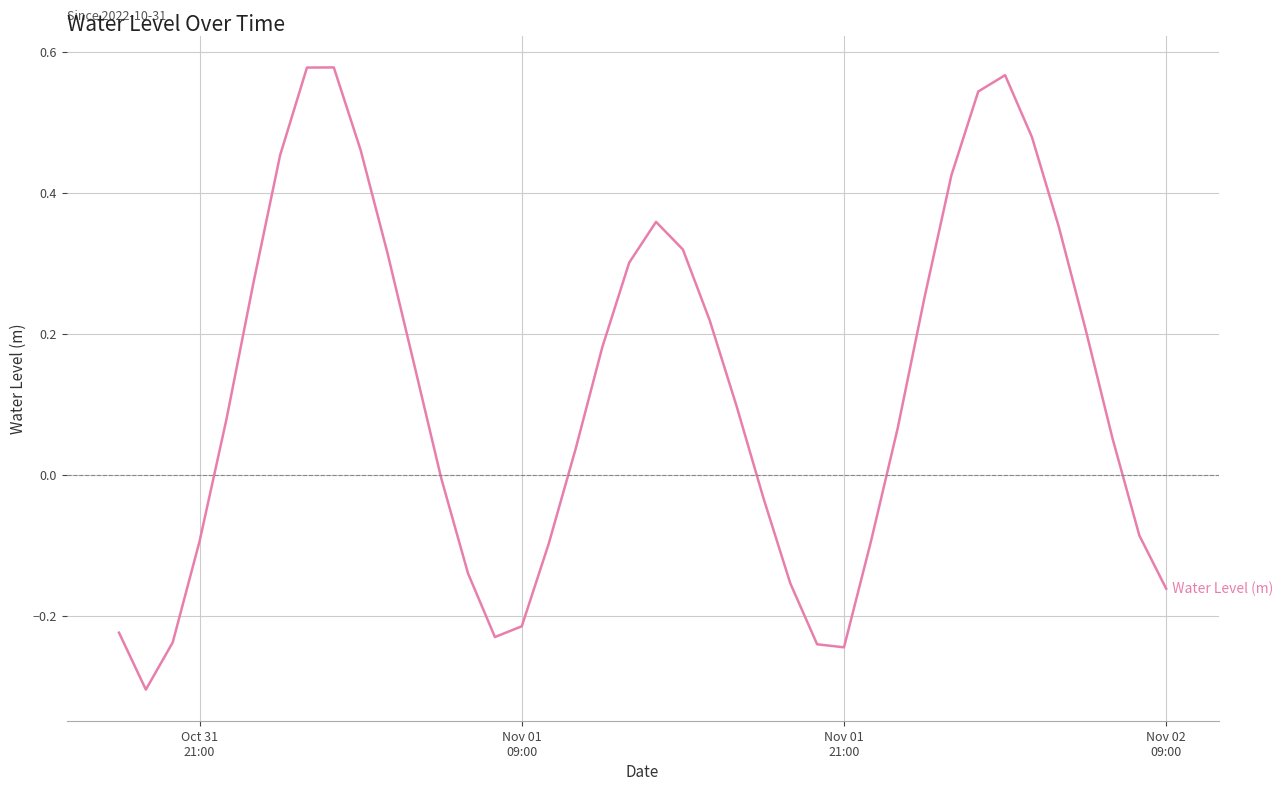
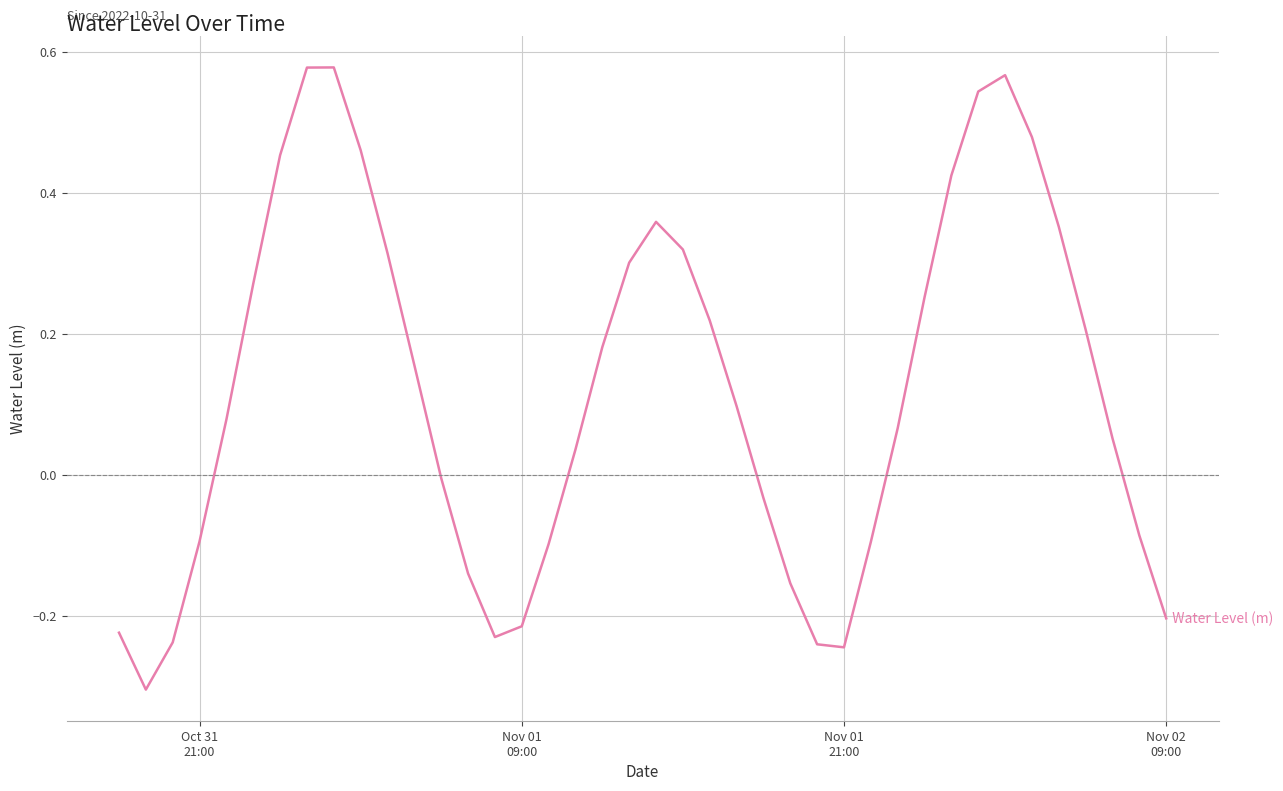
  {
    "Oct 31 21:00": -0.09,
    "Nov 01 09:00": -0.21,
    "Nov 01 21:00": -0.24,
-   "Nov 02 09:00": -0.16
+   "Nov 02 09:00": -0.20
  }
